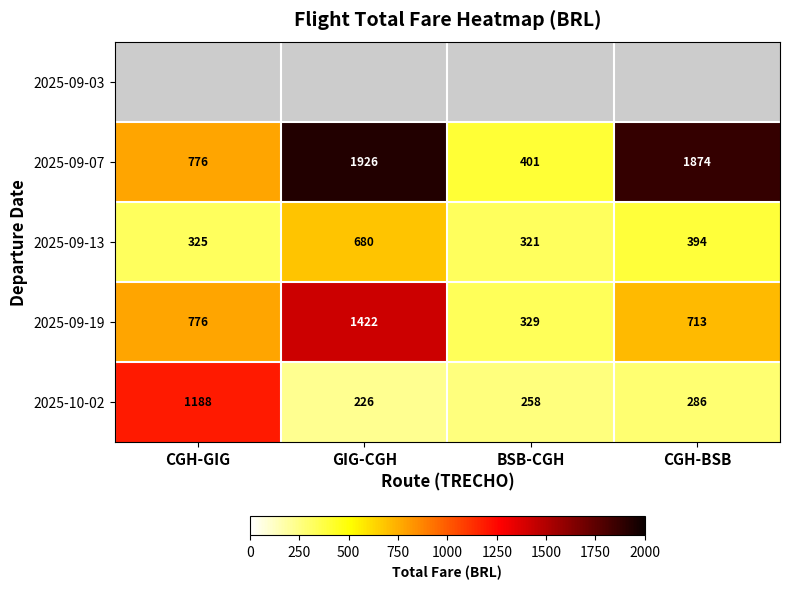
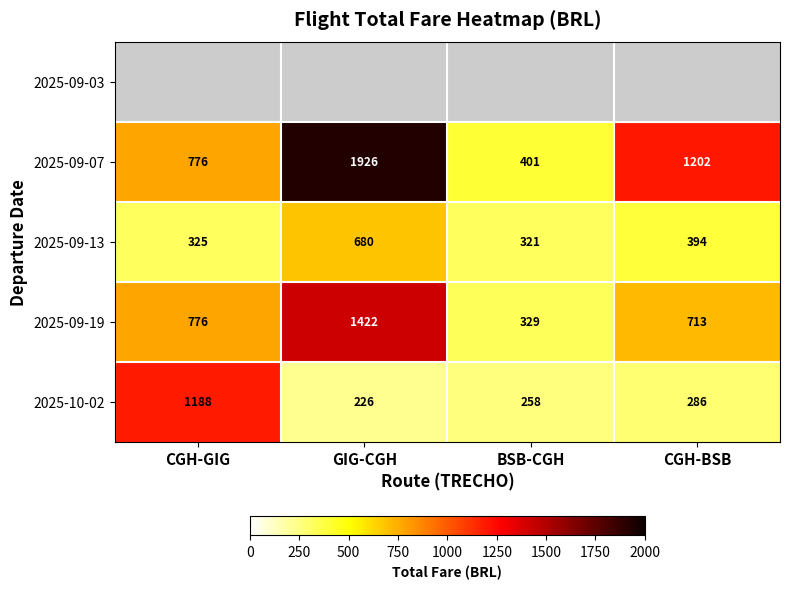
  {
    "2025-09-07": {
      "CGH-GIG": 776,
      "GIG-CGH": 1926,
      "BSB-CGH": 401,
-     "CGH-BSB": 1874
+     "CGH-BSB": 1202
    },
    "2025-09-13": {
      "CGH-GIG": 325,
      "GIG-CGH": 680,
      "BSB-CGH": 321,
      "CGH-BSB": 394
    },
    "2025-09-19": {
      "CGH-GIG": 776,
      "GIG-CGH": 1422,
      "BSB-CGH": 329,
      "CGH-BSB": 713
    },
    "2025-10-02": {
      "CGH-GIG": 1188,
      "GIG-CGH": 226,
      "BSB-CGH": 258,
      "CGH-BSB": 286
    }
  }
